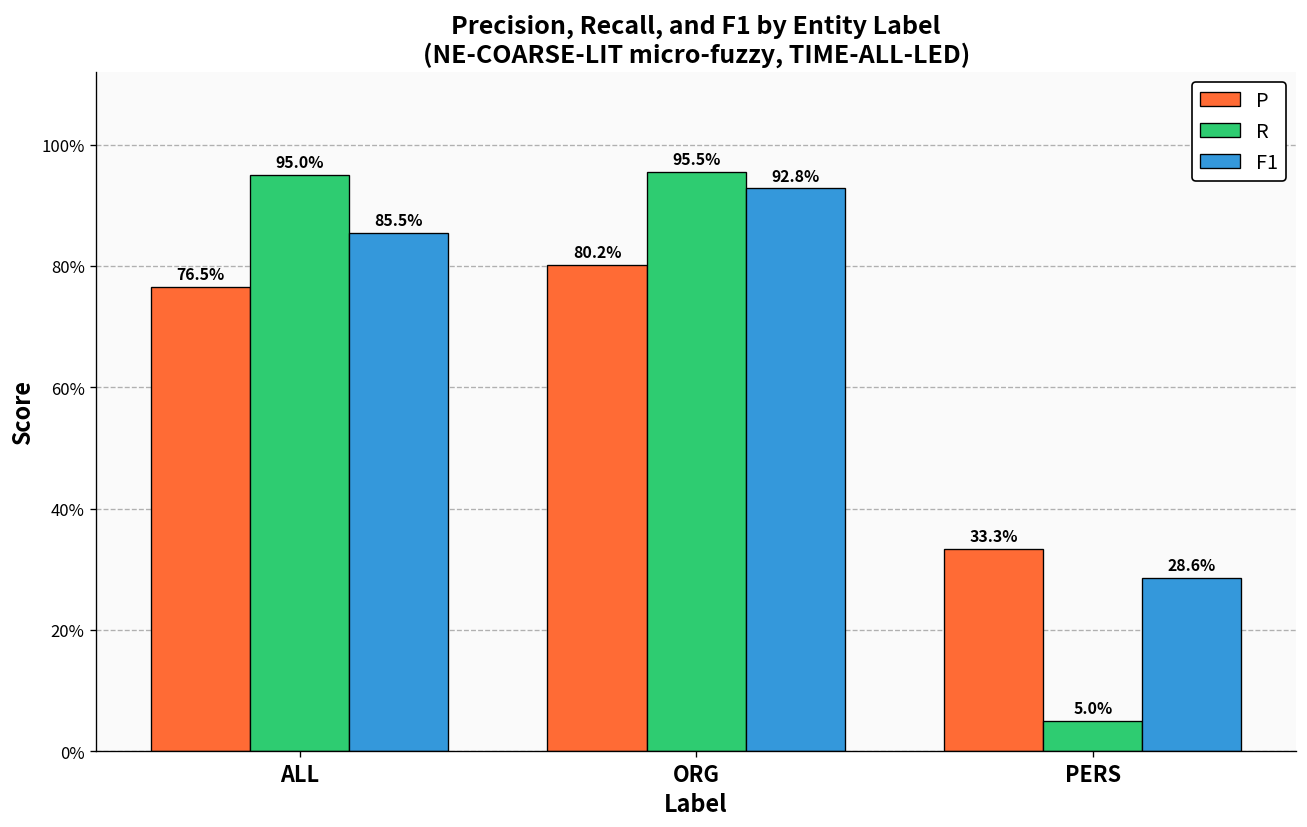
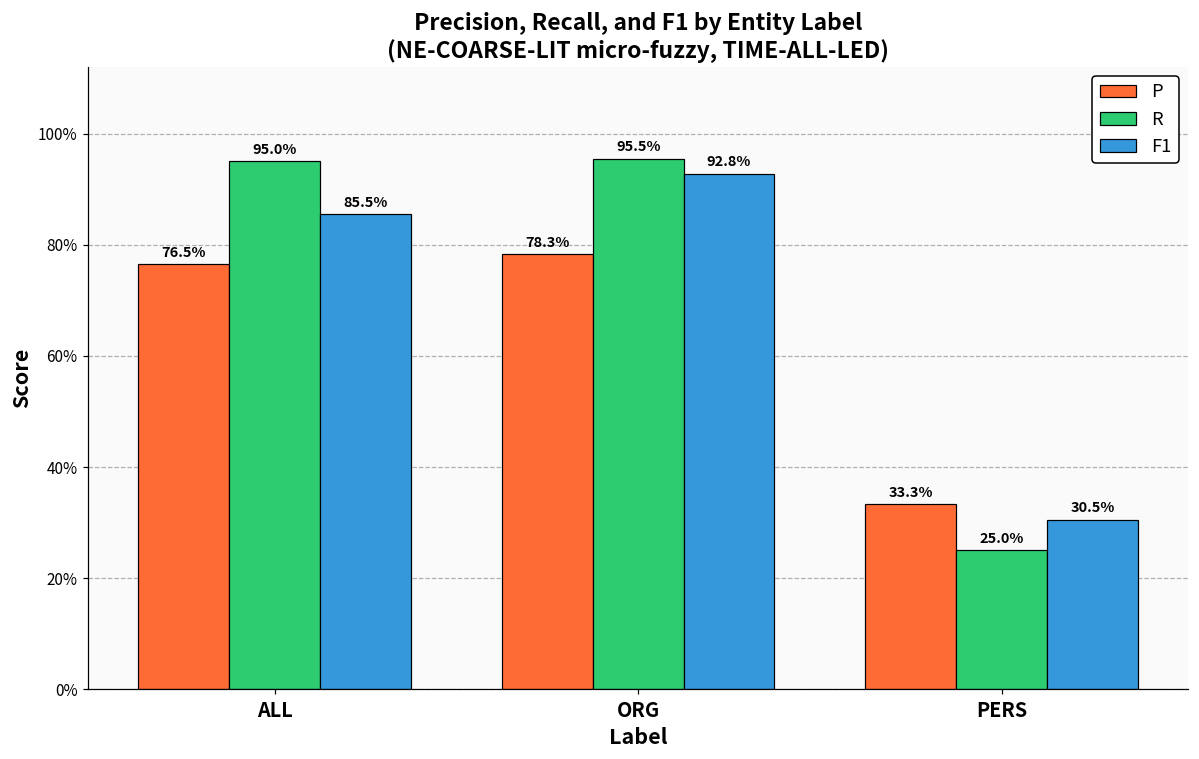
  {
    "P": {
      "ALL": "76.5%",
-     "ORG": "80.2%",
+     "ORG": "78.3%",
      "PERS": "33.3%"
    },
    "R": {
      "ALL": "95.0%",
      "ORG": "95.5%",
-     "PERS": "5.0%"
+     "PERS": "25.0%"
    },
    "F1": {
      "ALL": "85.5%",
      "ORG": "92.8%",
-     "PERS": "28.6%"
+     "PERS": "30.5%"
    }
  }
